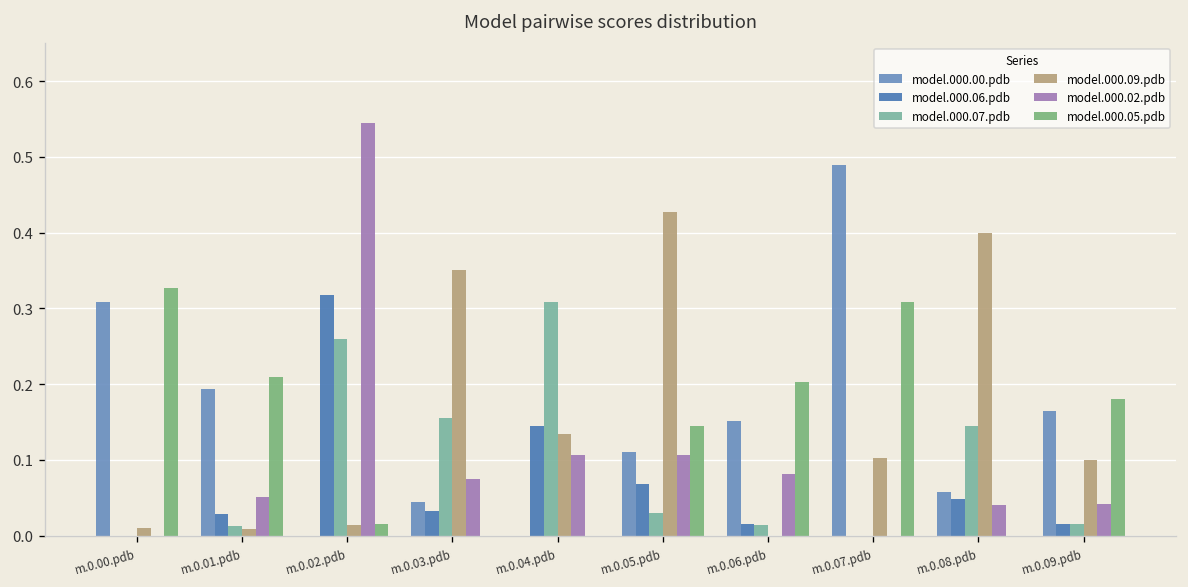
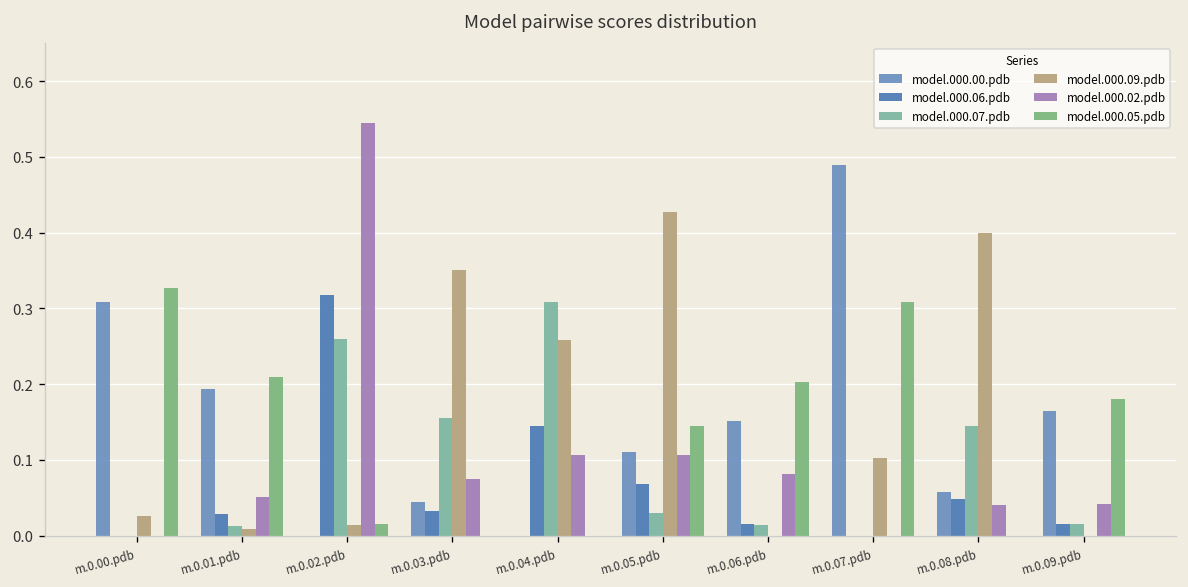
  {
    "model.000.09.pdb": {
-     "m.0.00.pdb": 0.01,
+     "m.0.00.pdb": 0.03,
      "m.0.01.pdb": 0.01,
      "m.0.02.pdb": 0.01,
      "m.0.03.pdb": 0.35,
-     "m.0.04.pdb": 0.13,
+     "m.0.04.pdb": 0.26,
      "m.0.05.pdb": 0.43,
      "m.0.06.pdb": 0.00,
      "m.0.07.pdb": 0.10,
      "m.0.08.pdb": 0.40,
-     "m.0.09.pdb": 0.1
+     "m.0.09.pdb": 0.0
    }
  }
